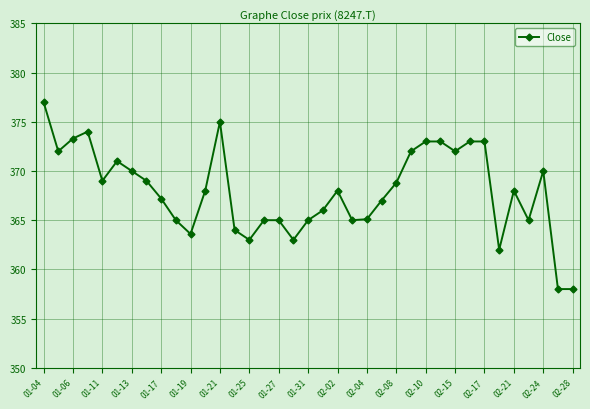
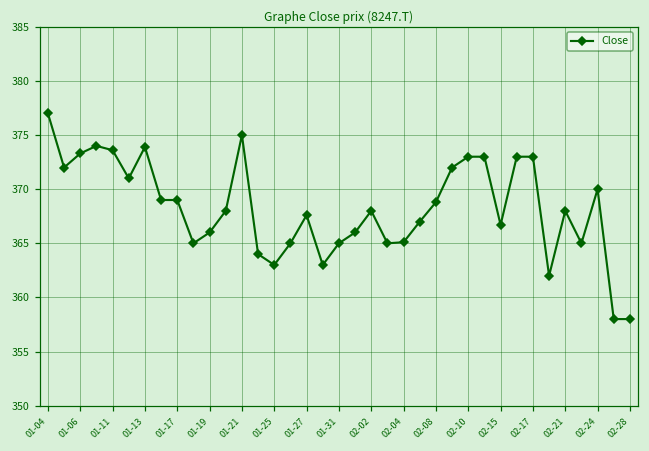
  {
    "01-04": 377,
    "01-06": 373,
-   "01-11": 369,
-   "01-13": 370,
-   "01-17": 367,
-   "01-19": 364,
+   "01-11": 374,
+   "01-13": 374,
+   "01-17": 369,
+   "01-19": 366,
    "01-21": 375,
    "01-25": 363,
-   "01-27": 365,
+   "01-27": 368,
    "01-31": 365,
    "02-02": 368,
    "02-04": 365,
    "02-08": 369,
    "02-10": 373,
-   "02-15": 372,
+   "02-15": 367,
    "02-17": 373,
    "02-21": 368,
    "02-24": 370,
    "02-28": 358
  }
